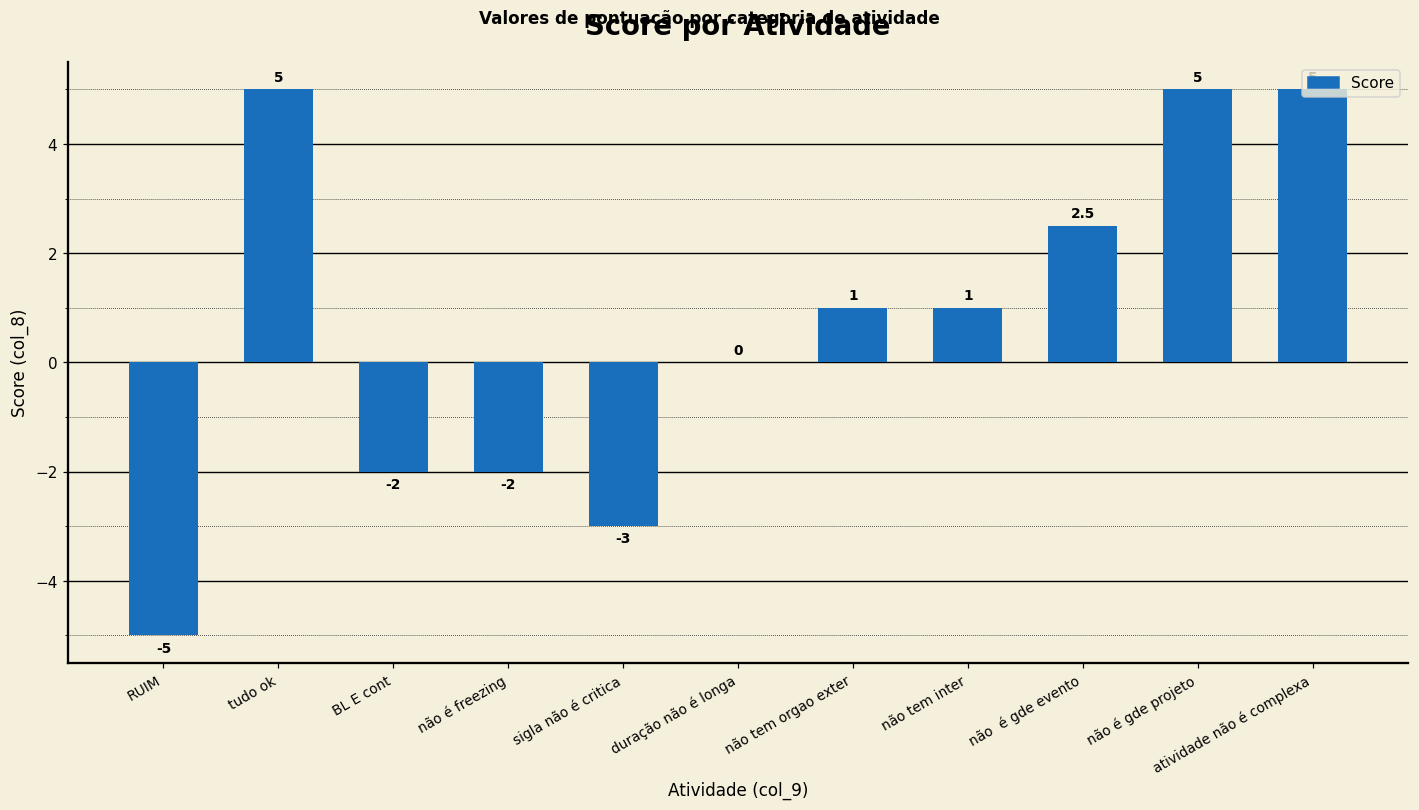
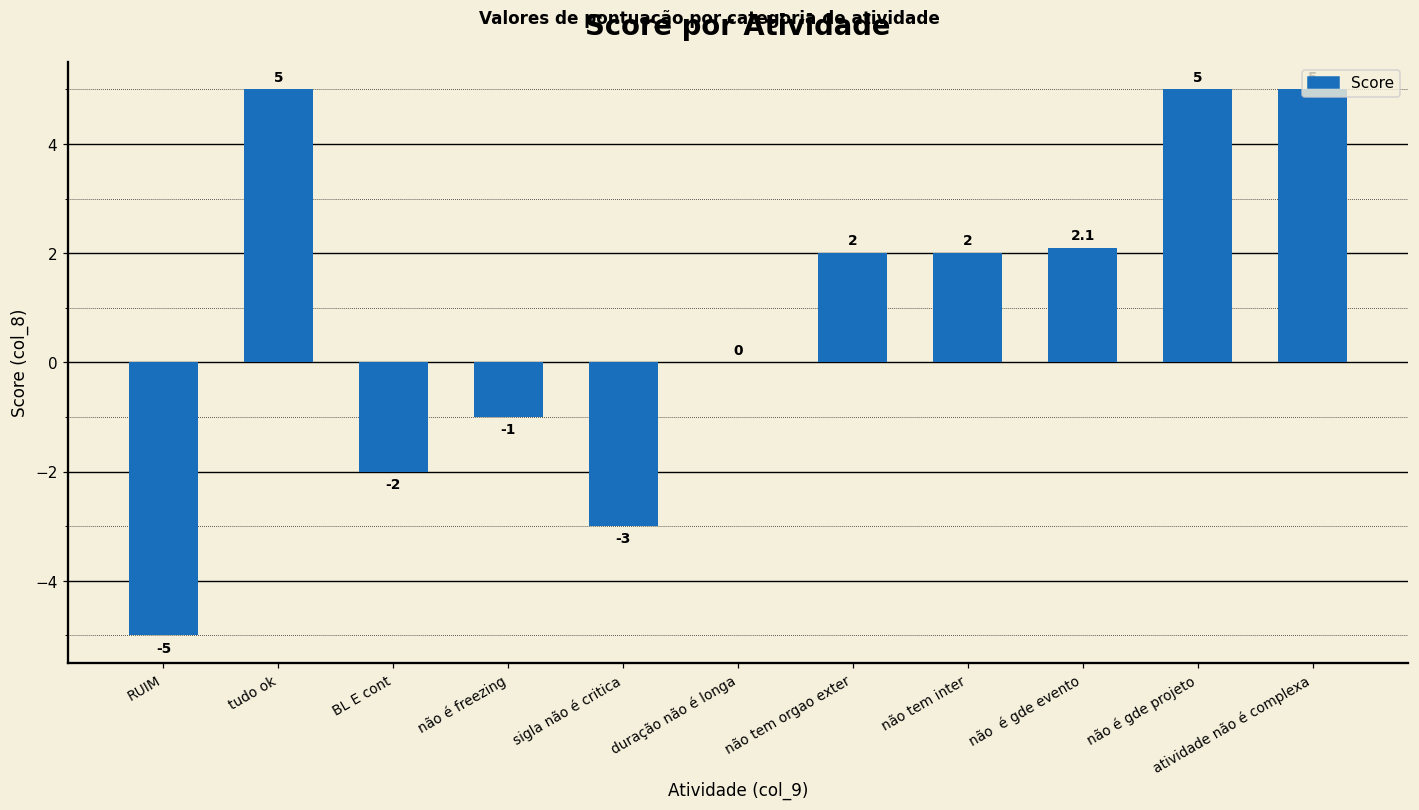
  {
    "RUIM": -5,
    "tudo ok": 5,
    "BL E cont": -2,
-   "não é freezing": -2,
+   "não é freezing": -1,
    "sigla não é critica": -3,
    "duração não é longa": 0,
-   "não tem orgao exter": 1,
-   "não tem inter": 1,
-   "não é gde evento": 2.5,
+   "não tem orgao exter": 2,
+   "não tem inter": 2,
+   "não é gde evento": 2.1,
    "não é gde projeto": 5
  }
